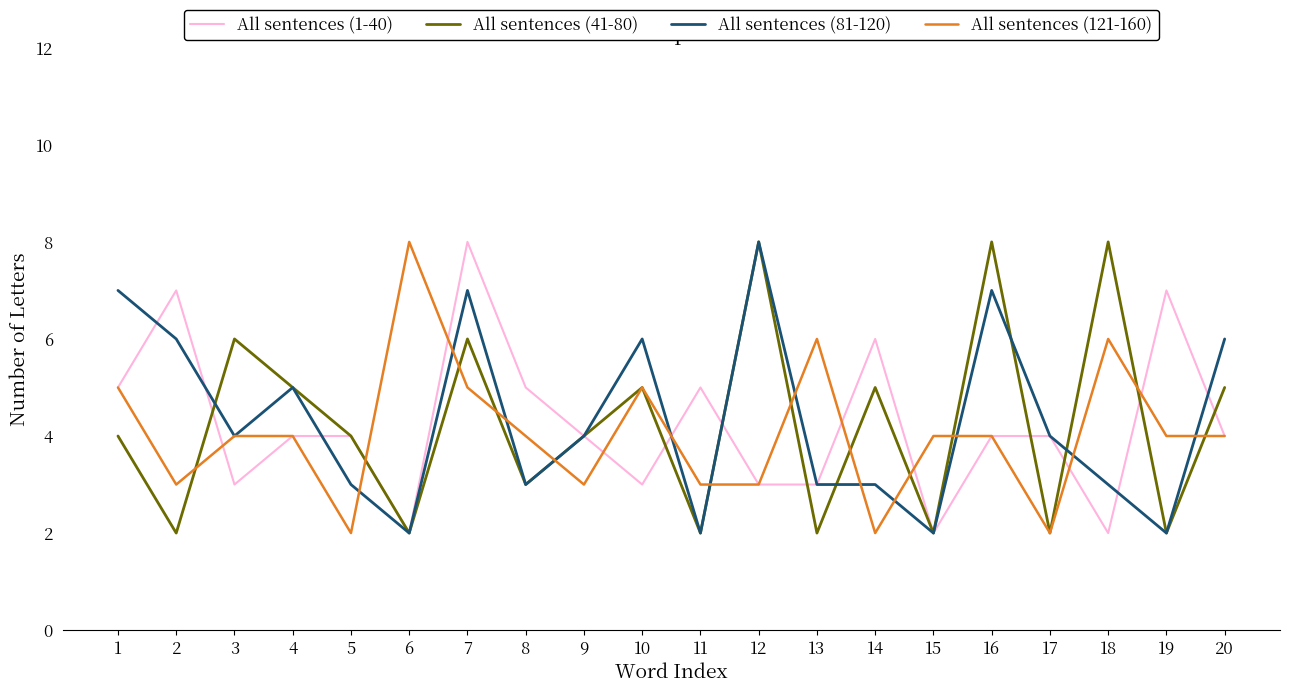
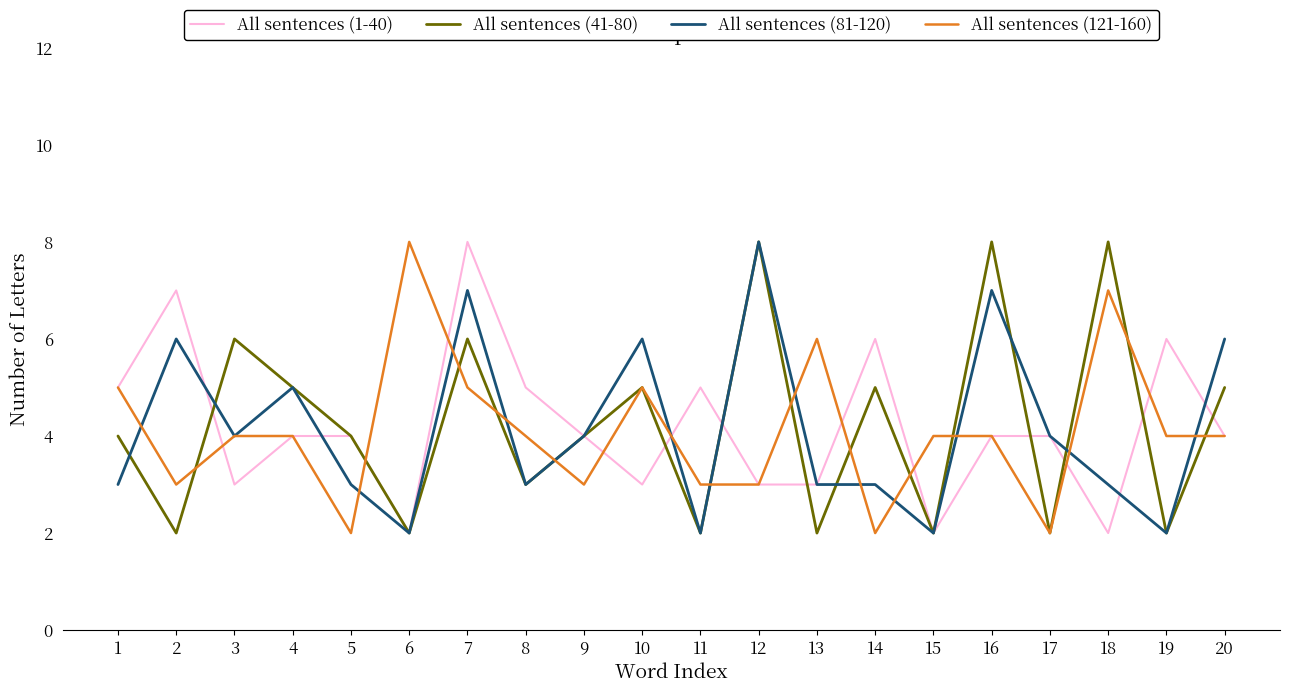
  {
    "All sentences (1-40)": {
      "2": 7,
      "3": 3,
      "7": 8,
      "8": 5,
      "10": 3,
      "11": 5,
      "14": 6,
      "18": 2,
-     "19": 7
+     "19": 6
    },
    "All sentences (41-80)": {
      "1": 4,
      "2": 2,
      "3": 6,
      "7": 6,
      "13": 2,
      "14": 5,
      "16": 8,
      "18": 8,
      "20": 5
    },
    "All sentences (81-120)": {
-     "1": 7,
+     "1": 3,
      "2": 6,
      "5": 3,
      "7": 7,
      "10": 6,
      "14": 3,
      "16": 7,
      "18": 3,
      "20": 6
    },
    "All sentences (121-160)": {
      "2": 3,
      "5": 2,
      "6": 8,
      "7": 5,
      "8": 4,
      "9": 3,
      "11": 3,
      "13": 6,
      "14": 2,
      "15": 4,
-     "18": 6,
+     "18": 7,
      "19": 4
    }
  }
